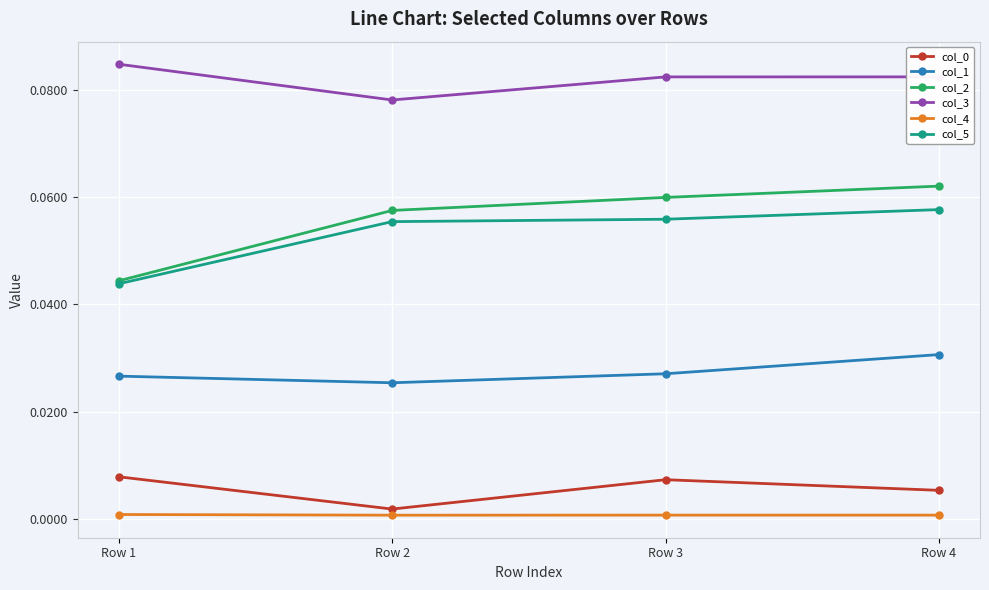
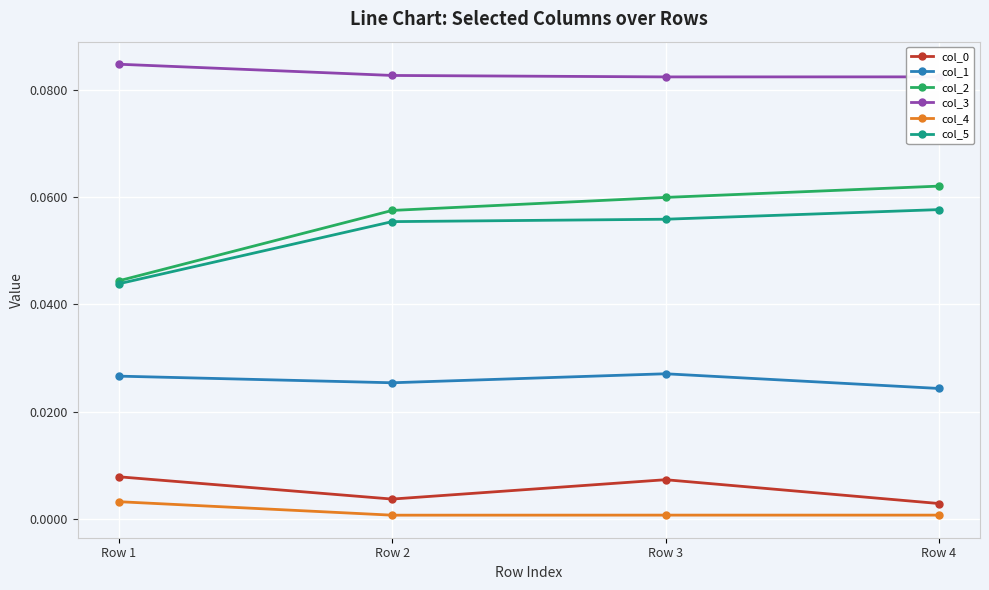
  {
    "col_0": {
      "Row 1": 0.008,
-     "Row 2": 0.002,
+     "Row 2": 0.004,
      "Row 3": 0.007,
-     "Row 4": 0.005
+     "Row 4": 0.003
    },
    "col_1": {
      "Row 1": 0.027,
      "Row 2": 0.025,
      "Row 3": 0.027,
-     "Row 4": 0.031
+     "Row 4": 0.024
    },
    "col_3": {
      "Row 1": 0.085,
-     "Row 2": 0.078,
+     "Row 2": 0.083,
      "Row 3": 0.082
    },
    "col_4": {
-     "Row 1": 0.001,
+     "Row 1": 0.003,
      "Row 2": 0.001,
      "Row 3": 0.001,
      "Row 4": 0.001
    }
  }
